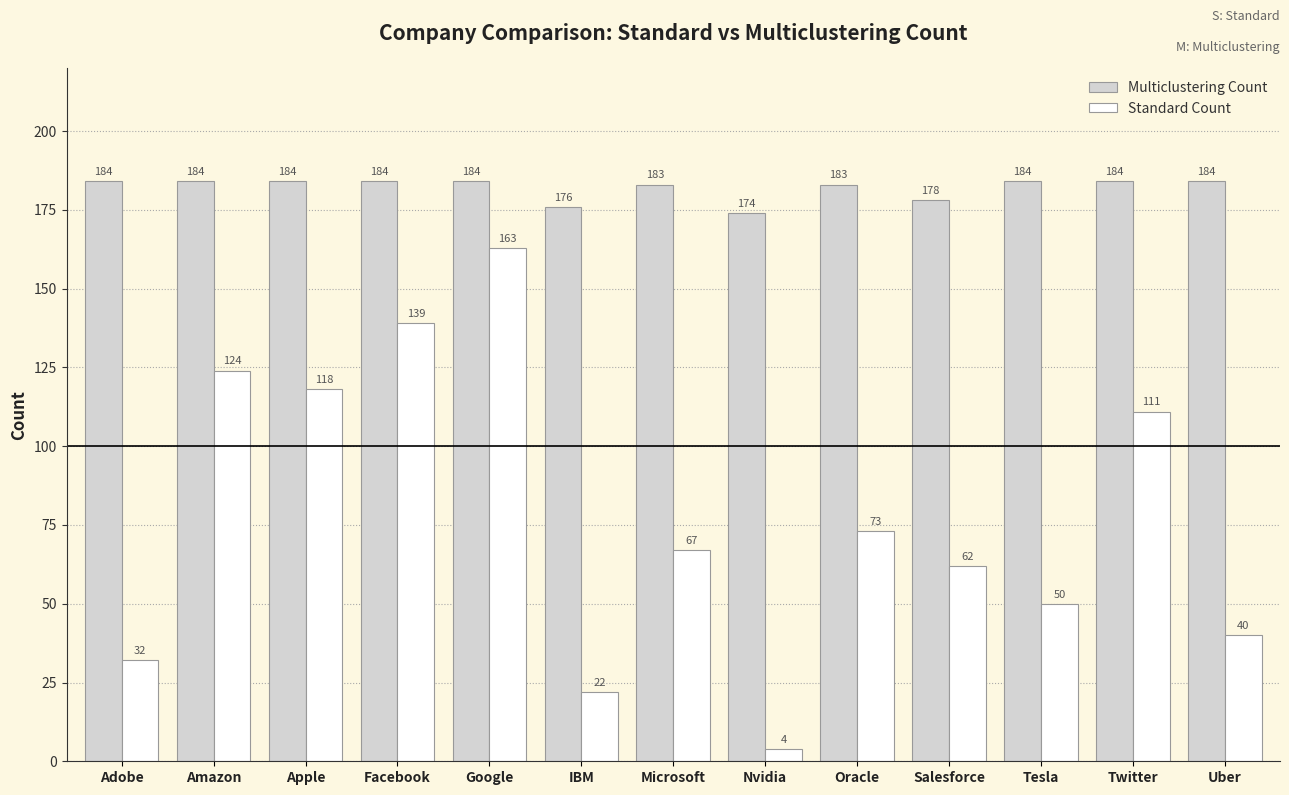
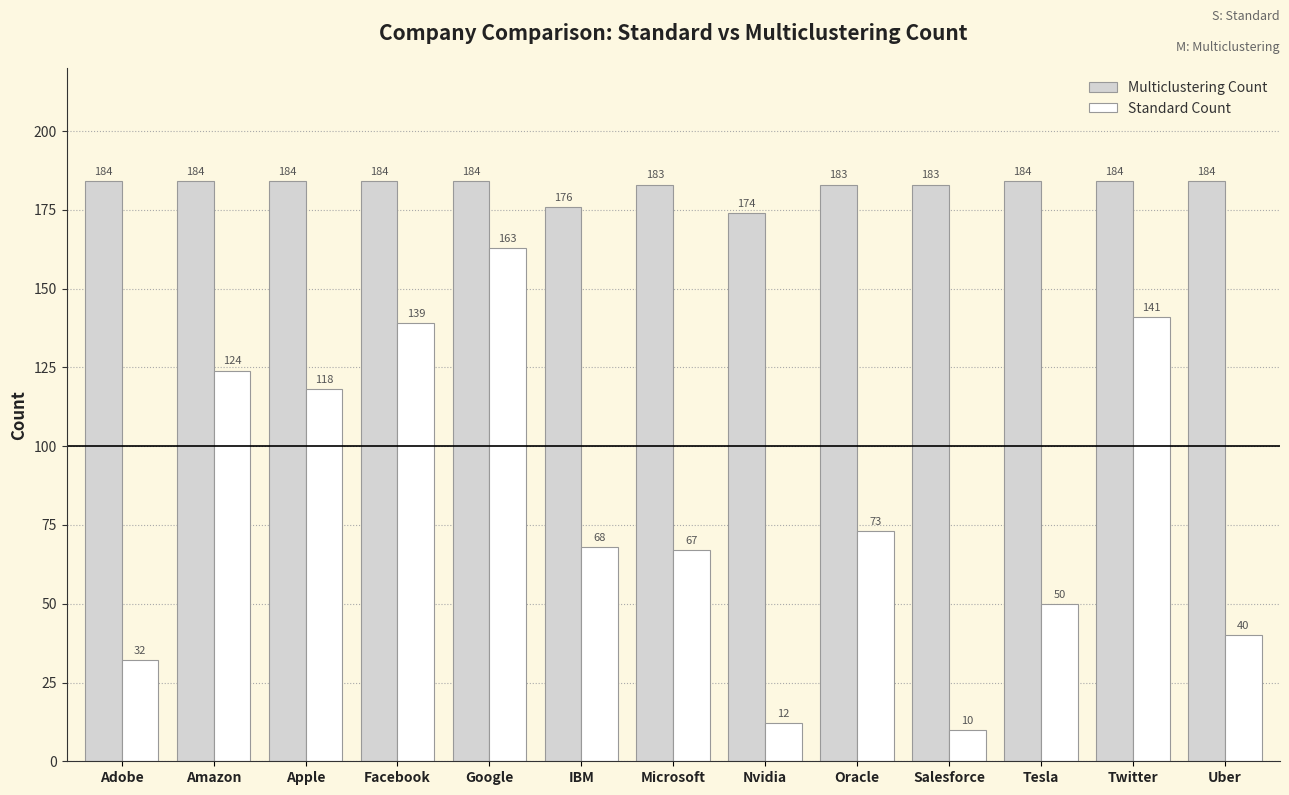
  {
    "Multiclustering Count": {
      "Adobe": 184,
      "Amazon": 184,
      "Apple": 184,
      "Facebook": 184,
      "Google": 184,
      "IBM": 176,
      "Microsoft": 183,
      "Nvidia": 174,
      "Oracle": 183,
-     "Salesforce": 178,
+     "Salesforce": 183,
      "Tesla": 184,
      "Twitter": 184,
      "Uber": 184
    },
    "Standard Count": {
      "Adobe": 32,
      "Amazon": 124,
      "Apple": 118,
      "Facebook": 139,
      "Google": 163,
-     "IBM": 22,
+     "IBM": 68,
      "Microsoft": 67,
-     "Nvidia": 4,
+     "Nvidia": 12,
      "Oracle": 73,
-     "Salesforce": 62,
+     "Salesforce": 10,
      "Tesla": 50,
-     "Twitter": 111,
+     "Twitter": 141,
      "Uber": 40
    }
  }
